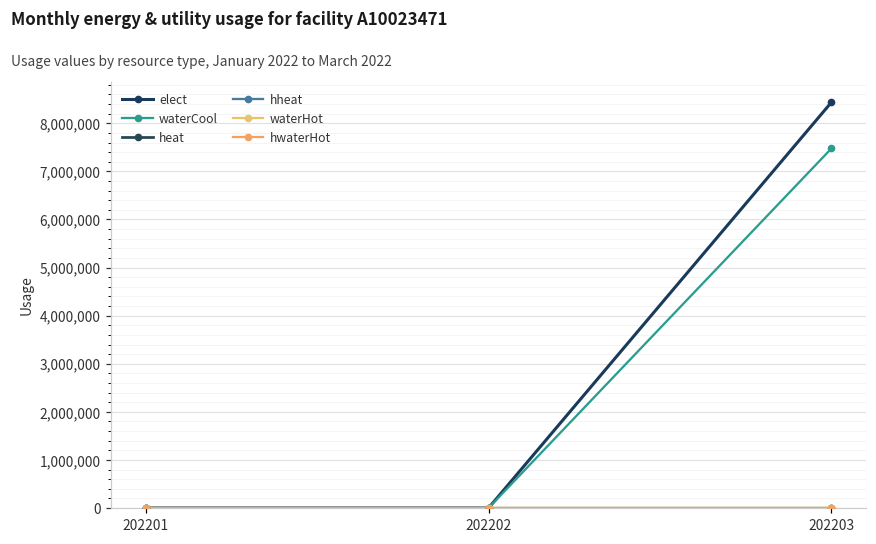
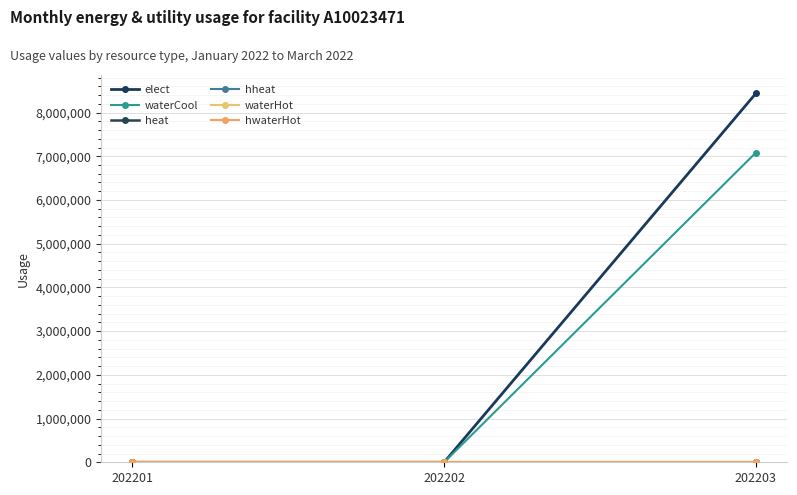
  {
    "elect": {
      "202203": "8,400,000"
    },
    "waterCool": {
-     "202203": "7,500,000"
+     "202203": "7,100,000"
    },
    "hwaterHot": {
      "202203": "0"
    }
  }
